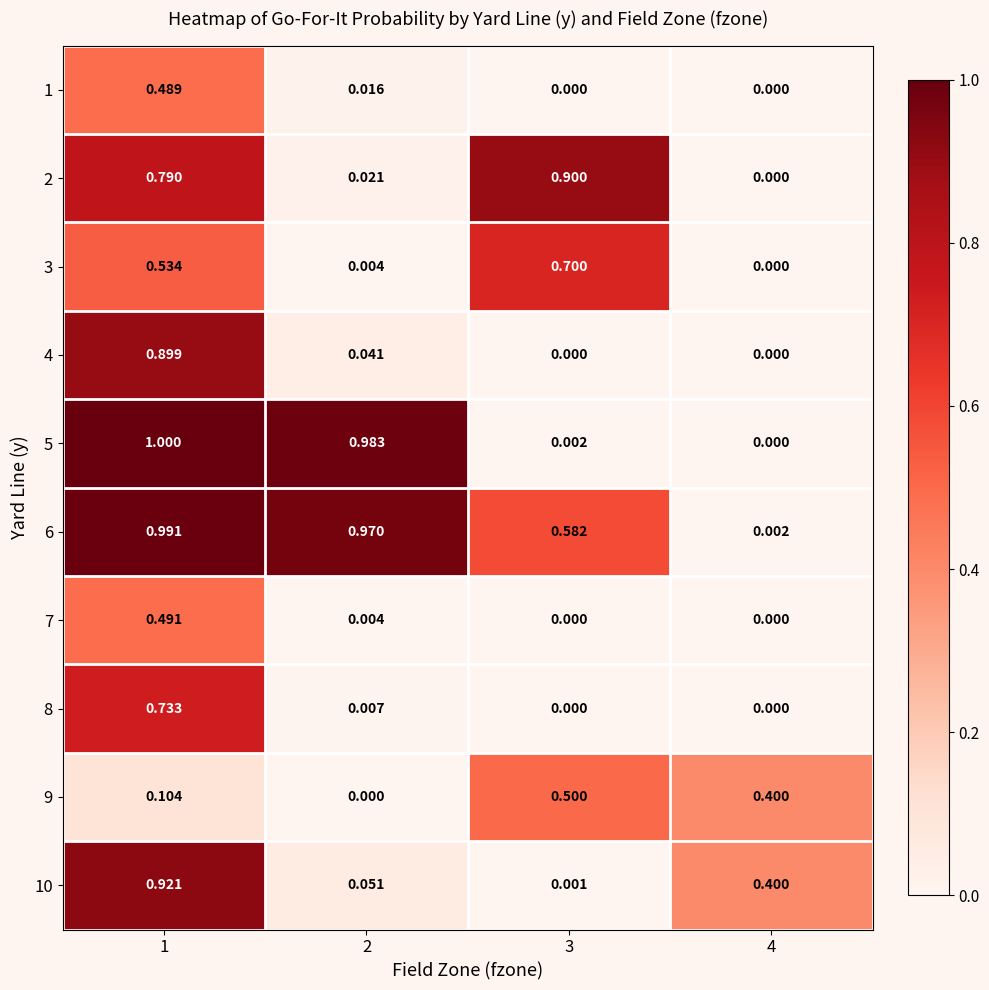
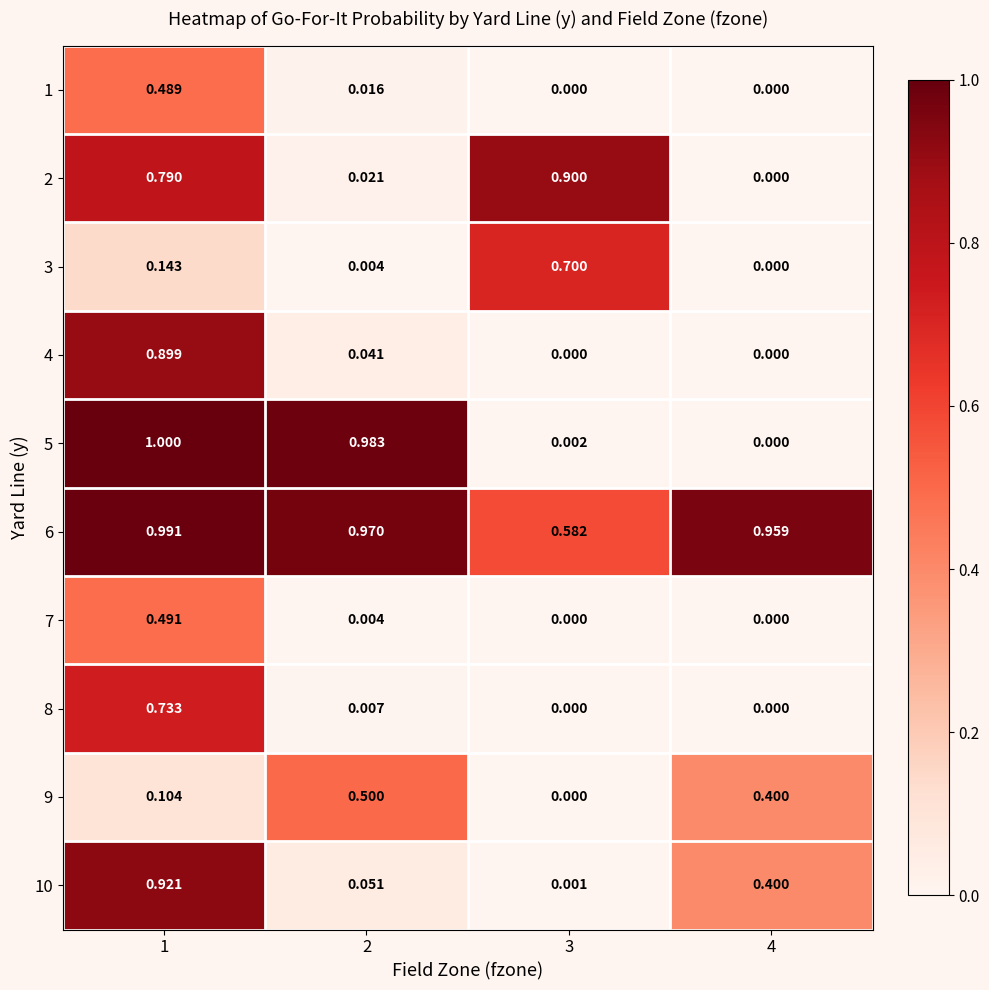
  {
    "1": {
      "1": 0.489,
      "2": 0.016,
      "3": 0.000,
      "4": 0.000
    },
    "2": {
      "1": 0.790,
      "2": 0.021,
      "3": 0.900,
      "4": 0.000
    },
    "3": {
-     "1": 0.534,
+     "1": 0.143,
      "2": 0.004,
      "3": 0.700,
      "4": 0.000
    },
    "4": {
      "1": 0.899,
      "2": 0.041,
      "3": 0.000,
      "4": 0.000
    },
    "5": {
      "1": 1.000,
      "2": 0.983,
      "3": 0.002,
      "4": 0.000
    },
    "6": {
      "1": 0.991,
      "2": 0.970,
      "3": 0.582,
-     "4": 0.002
+     "4": 0.959
    },
    "7": {
      "1": 0.491,
      "2": 0.004,
      "3": 0.000,
      "4": 0.000
    },
    "8": {
      "1": 0.733,
      "2": 0.007,
      "3": 0.000,
      "4": 0.000
    },
    "9": {
      "1": 0.104,
-     "2": 0.000,
-     "3": 0.500,
+     "2": 0.500,
+     "3": 0.000,
      "4": 0.400
    },
    "10": {
      "1": 0.921,
      "2": 0.051,
      "3": 0.001,
      "4": 0.400
    }
  }
